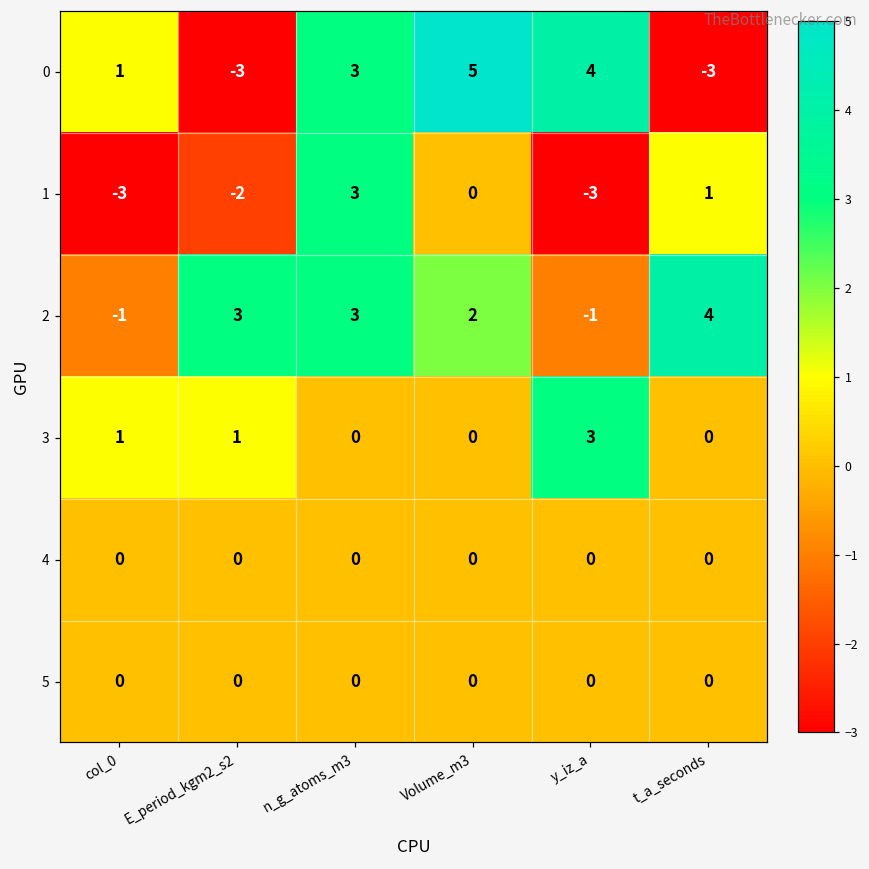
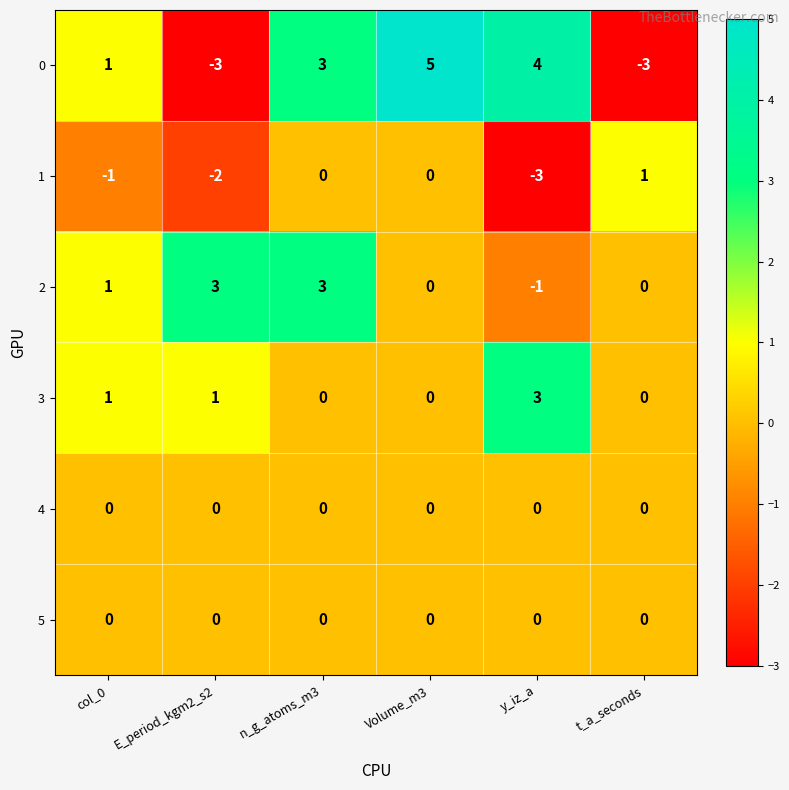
  {
    "0": {
      "col_0": 1,
      "E_period_kgm2_s2": -3,
      "n_g_atoms_m3": 3,
      "Volume_m3": 5,
      "y_iz_a": 4,
      "t_a_seconds": -3
    },
    "1": {
-     "col_0": -3,
+     "col_0": -1,
      "E_period_kgm2_s2": -2,
-     "n_g_atoms_m3": 3,
+     "n_g_atoms_m3": 0,
      "Volume_m3": 0,
      "y_iz_a": -3,
      "t_a_seconds": 1
    },
    "2": {
-     "col_0": -1,
+     "col_0": 1,
      "E_period_kgm2_s2": 3,
      "n_g_atoms_m3": 3,
-     "Volume_m3": 2,
+     "Volume_m3": 0,
      "y_iz_a": -1,
-     "t_a_seconds": 4
+     "t_a_seconds": 0
    },
    "3": {
      "col_0": 1,
      "E_period_kgm2_s2": 1,
      "n_g_atoms_m3": 0,
      "Volume_m3": 0,
      "y_iz_a": 3,
      "t_a_seconds": 0
    },
    "4": {
      "col_0": 0,
      "E_period_kgm2_s2": 0,
      "n_g_atoms_m3": 0,
      "Volume_m3": 0,
      "y_iz_a": 0,
      "t_a_seconds": 0
    },
    "5": {
      "col_0": 0,
      "E_period_kgm2_s2": 0,
      "n_g_atoms_m3": 0,
      "Volume_m3": 0,
      "y_iz_a": 0,
      "t_a_seconds": 0
    }
  }
